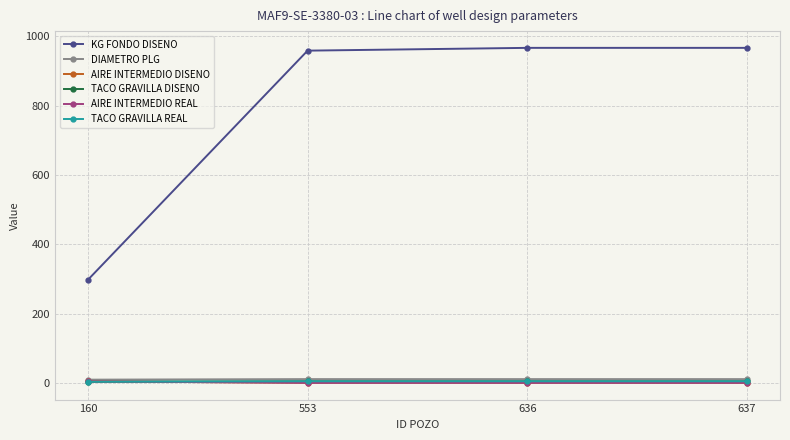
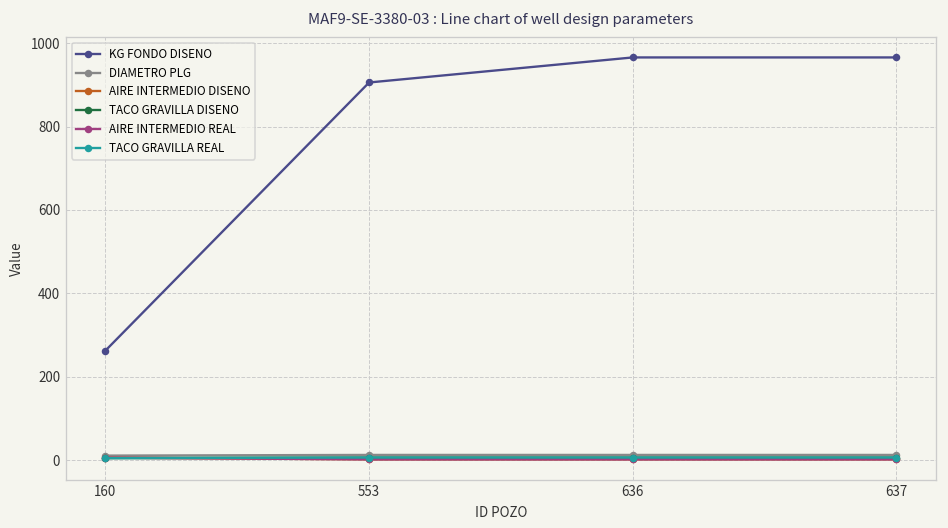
  {
    "KG FONDO DISENO": {
-     "160": 300,
-     "553": 960,
+     "160": 260,
+     "553": 910,
      "636": 970,
      "637": 970
    }
  }
